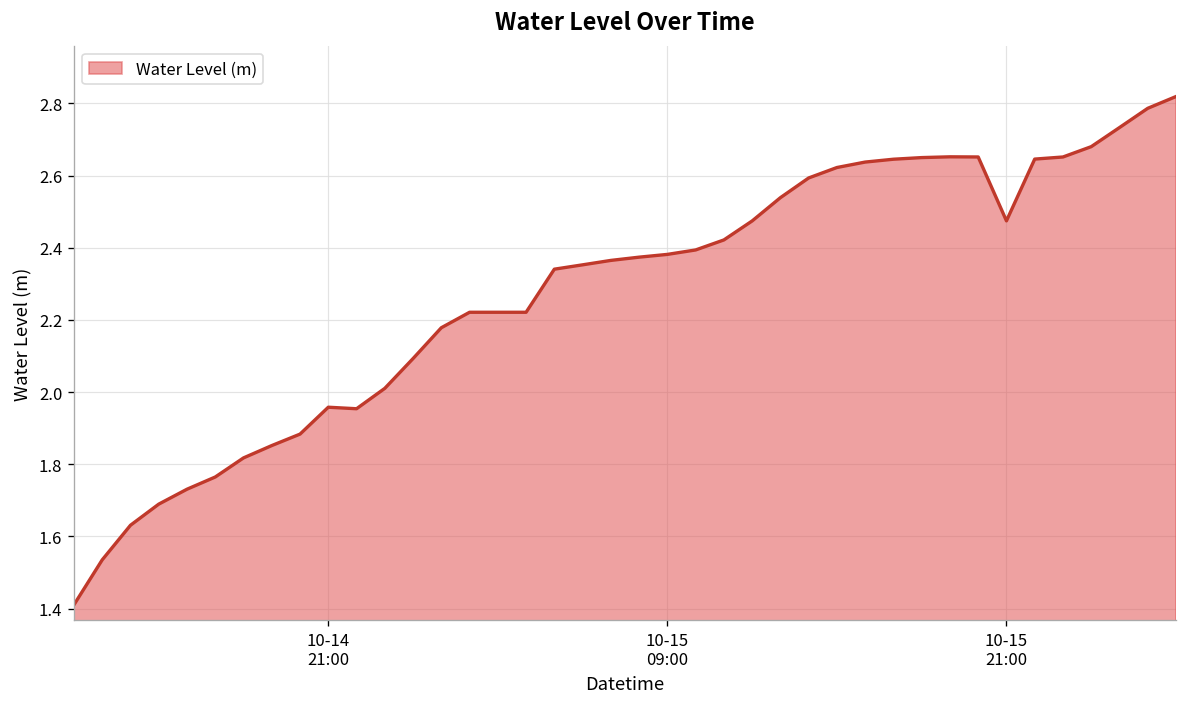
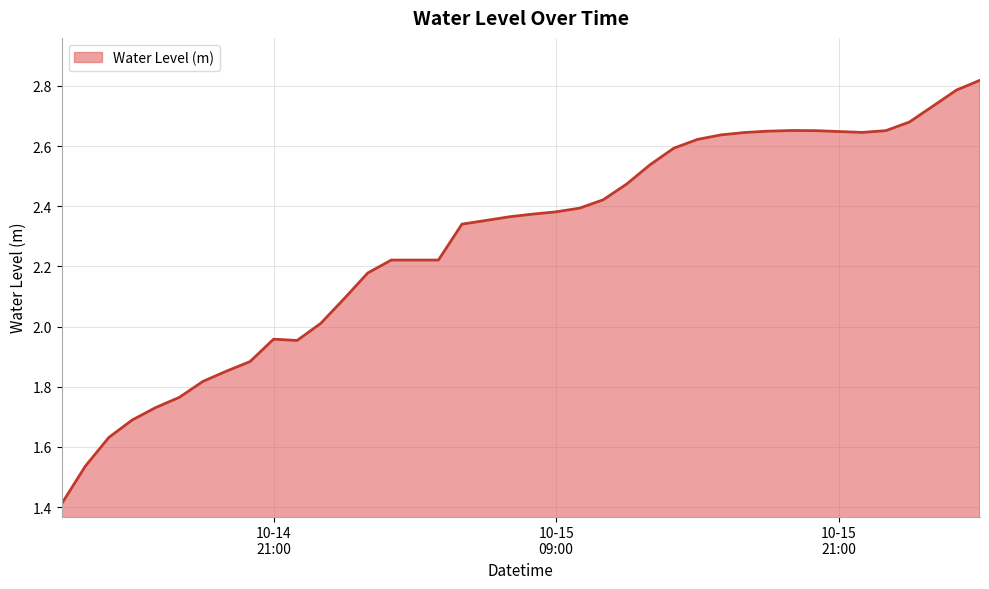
  {
    "10-14 21:00": 1.96,
    "10-15 09:00": 2.38,
-   "10-15 21:00": 2.47
+   "10-15 21:00": 2.65
  }
